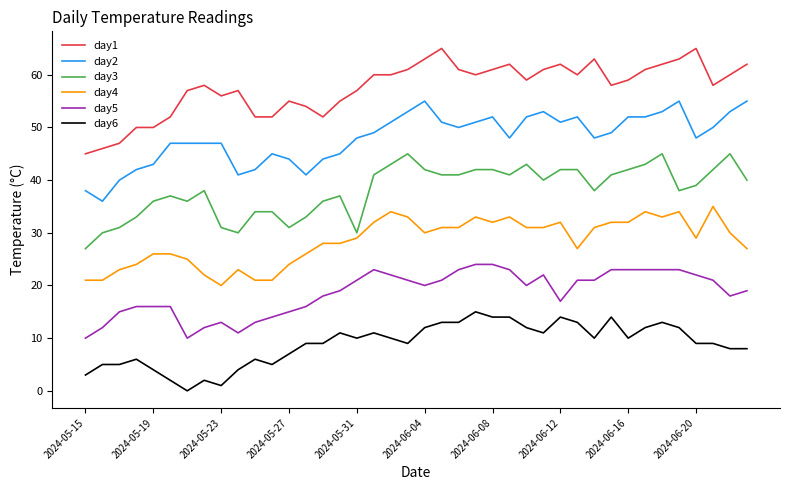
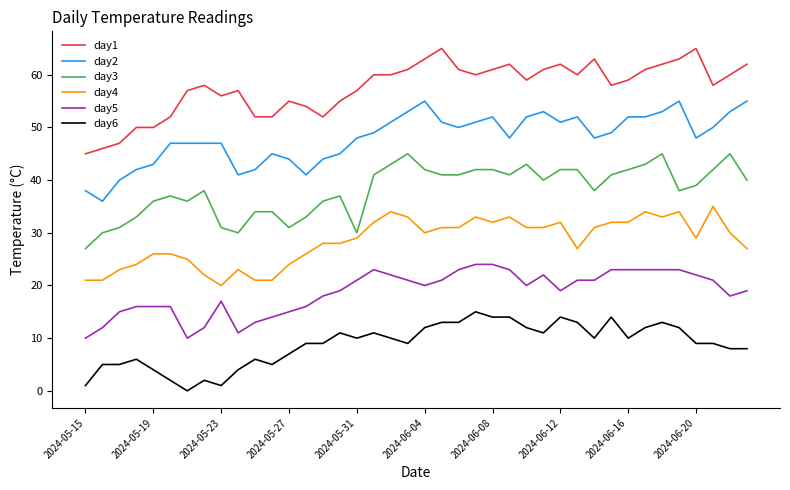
  {
    "day1": {
      "2024-05-15": 45,
      "2024-05-19": 50,
      "2024-05-23": 56,
      "2024-05-27": 55,
      "2024-05-31": 57,
      "2024-06-04": 63,
      "2024-06-08": 61,
      "2024-06-12": 62,
      "2024-06-16": 59,
      "2024-06-20": 65
    },
    "day2": {
      "2024-05-15": 38,
      "2024-05-19": 43,
      "2024-05-23": 47,
      "2024-05-27": 44,
      "2024-05-31": 48,
      "2024-06-04": 55,
      "2024-06-08": 52,
      "2024-06-12": 51,
      "2024-06-16": 52,
      "2024-06-20": 48
    },
    "day3": {
      "2024-05-15": 27,
      "2024-05-19": 36,
      "2024-05-23": 31,
      "2024-05-27": 31,
      "2024-05-31": 30,
      "2024-06-04": 42,
      "2024-06-08": 42,
      "2024-06-12": 42,
      "2024-06-16": 42,
      "2024-06-20": 39
    },
    "day4": {
      "2024-05-15": 21,
      "2024-05-19": 26,
      "2024-05-23": 20,
      "2024-05-27": 24,
      "2024-05-31": 29,
      "2024-06-04": 30,
      "2024-06-08": 32,
      "2024-06-12": 32,
      "2024-06-16": 32,
      "2024-06-20": 29
    },
    "day5": {
      "2024-05-15": 10,
      "2024-05-19": 16,
-     "2024-05-23": 13,
+     "2024-05-23": 17,
      "2024-05-27": 15,
      "2024-05-31": 21,
      "2024-06-04": 20,
      "2024-06-08": 24,
-     "2024-06-12": 17,
+     "2024-06-12": 19,
      "2024-06-16": 23,
      "2024-06-20": 22
    },
    "day6": {
-     "2024-05-15": 3,
+     "2024-05-15": 1,
      "2024-05-19": 4,
      "2024-05-23": 1,
      "2024-05-27": 7,
      "2024-05-31": 10,
      "2024-06-04": 12,
      "2024-06-08": 14,
      "2024-06-12": 14,
      "2024-06-16": 10,
      "2024-06-20": 9
    }
  }
